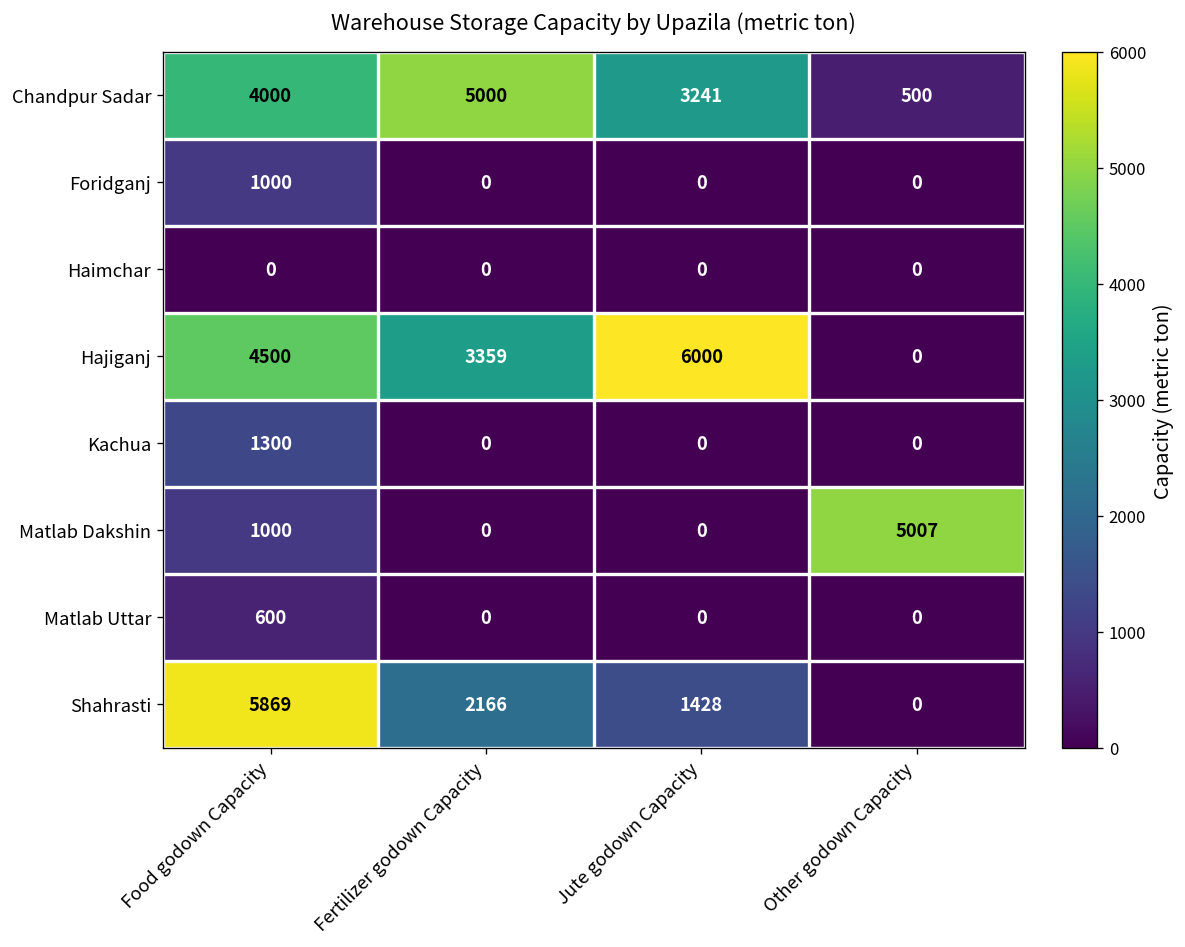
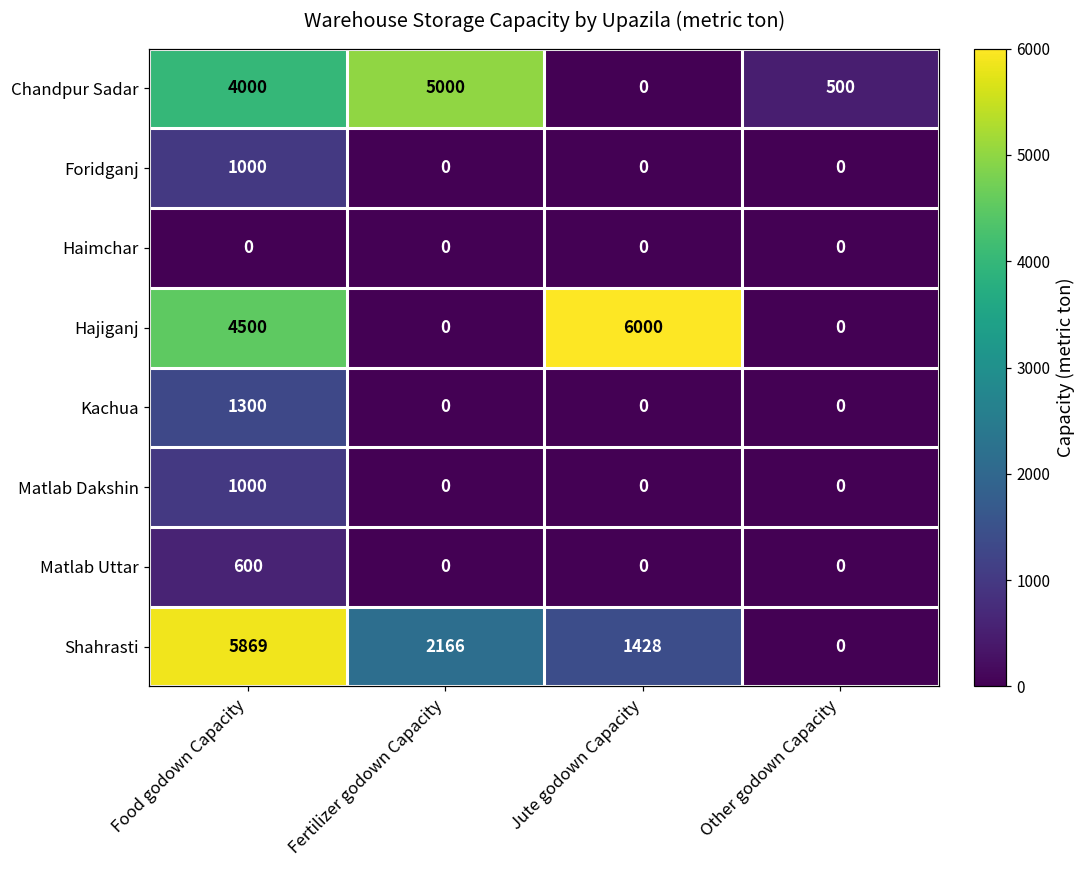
  {
    "Chandpur Sadar": {
      "Food godown Capacity": 4000,
      "Fertilizer godown Capacity": 5000,
-     "Jute godown Capacity": 3241,
+     "Jute godown Capacity": 0,
      "Other godown Capacity": 500
    },
    "Foridganj": {
      "Food godown Capacity": 1000,
      "Fertilizer godown Capacity": 0,
      "Jute godown Capacity": 0,
      "Other godown Capacity": 0
    },
    "Haimchar": {
      "Food godown Capacity": 0,
      "Fertilizer godown Capacity": 0,
      "Jute godown Capacity": 0,
      "Other godown Capacity": 0
    },
    "Hajiganj": {
      "Food godown Capacity": 4500,
-     "Fertilizer godown Capacity": 3359,
+     "Fertilizer godown Capacity": 0,
      "Jute godown Capacity": 6000,
      "Other godown Capacity": 0
    },
    "Kachua": {
      "Food godown Capacity": 1300,
      "Fertilizer godown Capacity": 0,
      "Jute godown Capacity": 0,
      "Other godown Capacity": 0
    },
    "Matlab Dakshin": {
      "Food godown Capacity": 1000,
      "Fertilizer godown Capacity": 0,
      "Jute godown Capacity": 0,
-     "Other godown Capacity": 5007
+     "Other godown Capacity": 0
    },
    "Matlab Uttar": {
      "Food godown Capacity": 600,
      "Fertilizer godown Capacity": 0,
      "Jute godown Capacity": 0,
      "Other godown Capacity": 0
    },
    "Shahrasti": {
      "Food godown Capacity": 5869,
      "Fertilizer godown Capacity": 2166,
      "Jute godown Capacity": 1428,
      "Other godown Capacity": 0
    }
  }
